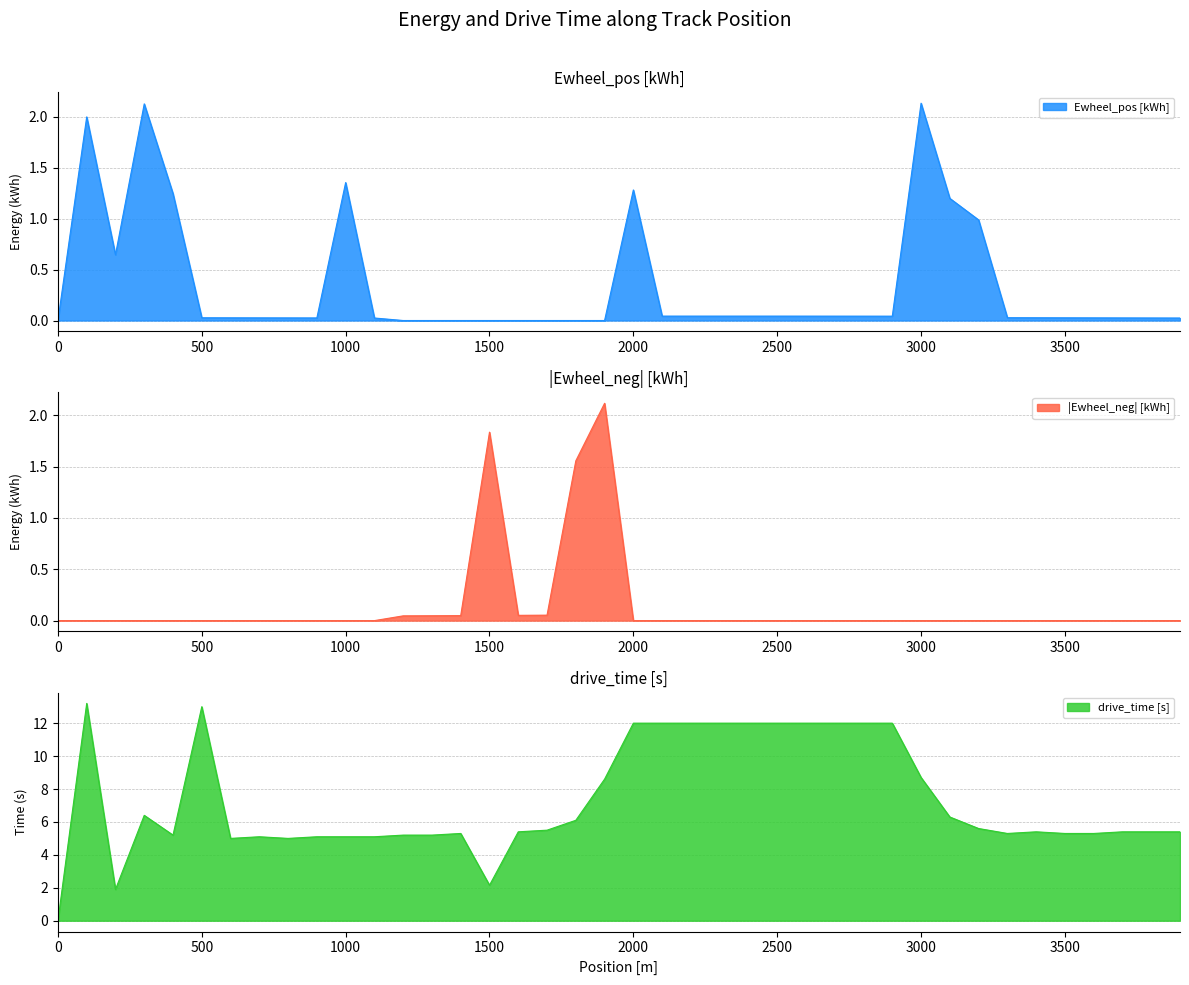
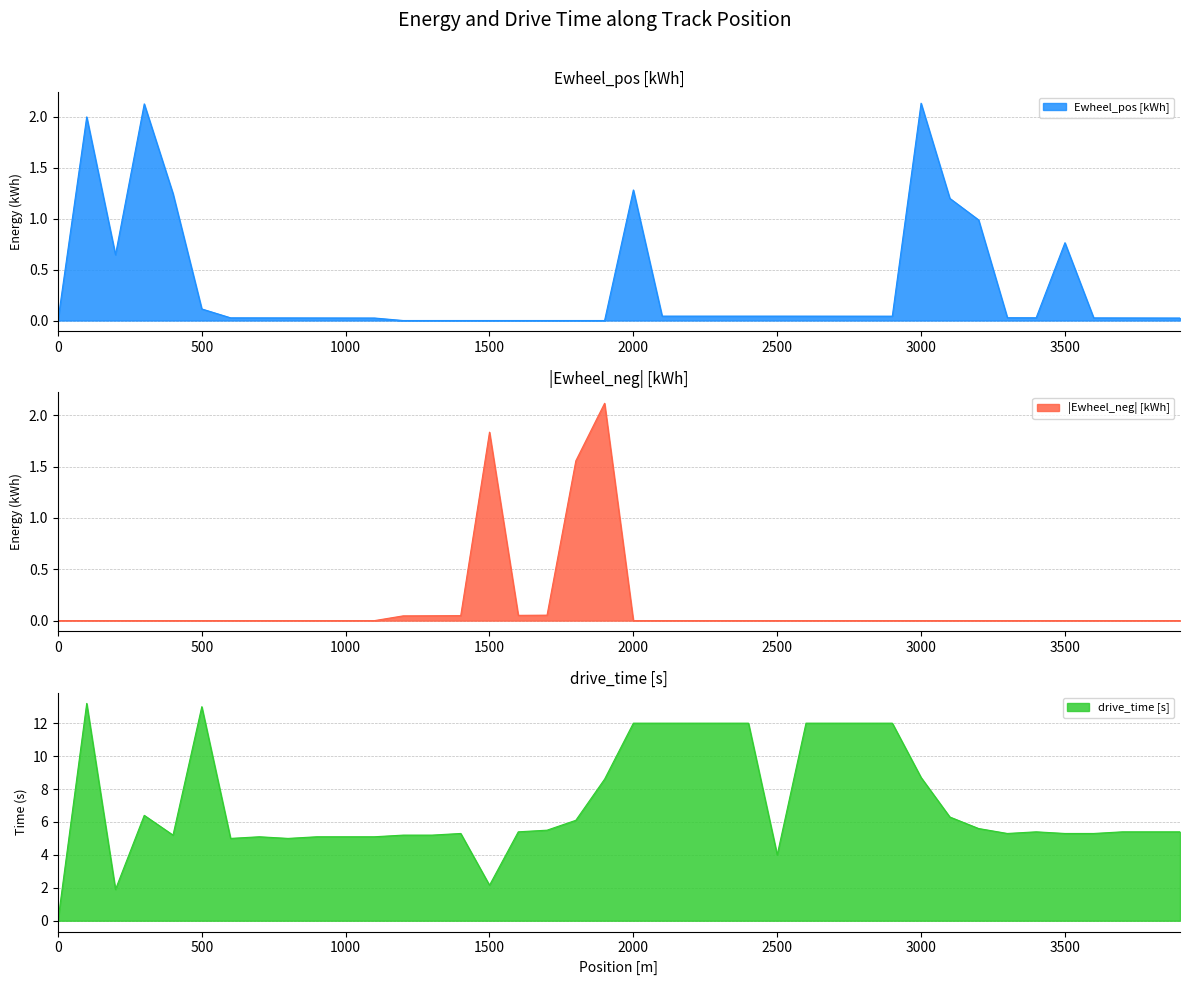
  {
    "Ewheel_pos [kWh]": {
      "0": 0.00,
-     "500": 0.03,
-     "1000": 1.36,
+     "500": 0.11,
+     "1000": 0.03,
      "1500": 0.00,
      "2000": 1.28,
      "2500": 0.04,
      "3000": 2.14,
-     "3500": 0.03
+     "3500": 0.76
    },
    "|Ewheel_neg| [kWh]": {
      "0": 0.00,
      "500": 0.00,
      "1000": 0.00,
      "1500": 1.84,
      "2000": 0.00,
      "2500": 0.00,
      "3000": 0.00,
      "3500": 0.00
    },
    "drive_time [s]": {
      "0": 0,
      "500": 13,
      "1000": 5,
      "1500": 2.2,
      "2000": 12,
-     "2500": 12,
+     "2500": 4,
      "3000": 8.7,
      "3500": 5.3
    }
  }
